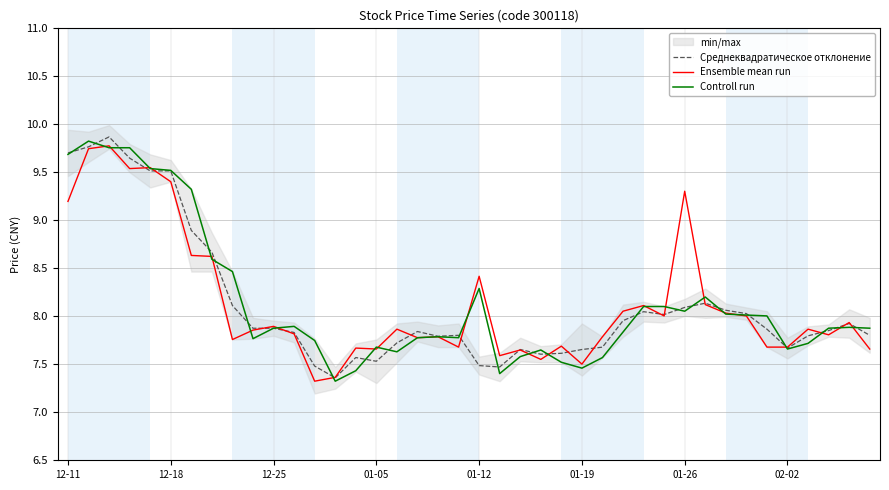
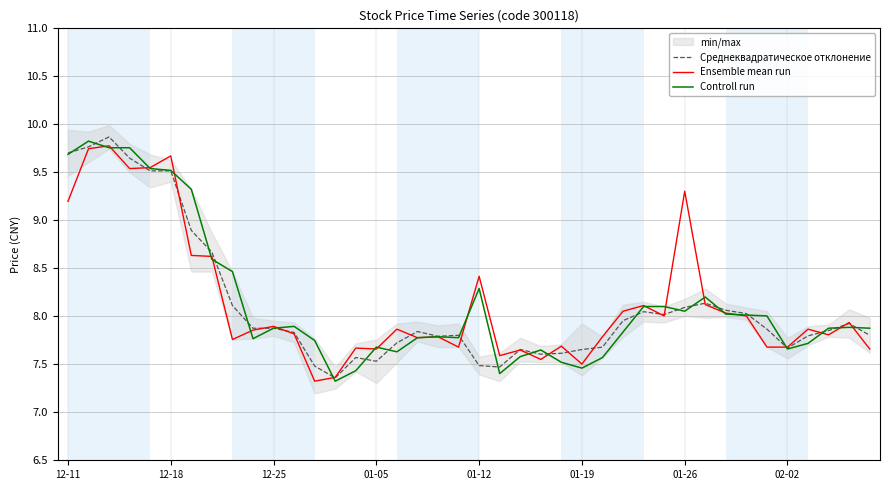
  {
    "Среднеквадратическое отклонение": {
      "01-05": 7.5,
      "01-26": 8.1
    },
    "Ensemble mean run": {
-     "12-18": 9.4,
+     "12-18": 9.7,
      "01-26": 9.3
    },
    "Controll run": {
      "01-26": 8.1
    }
  }
